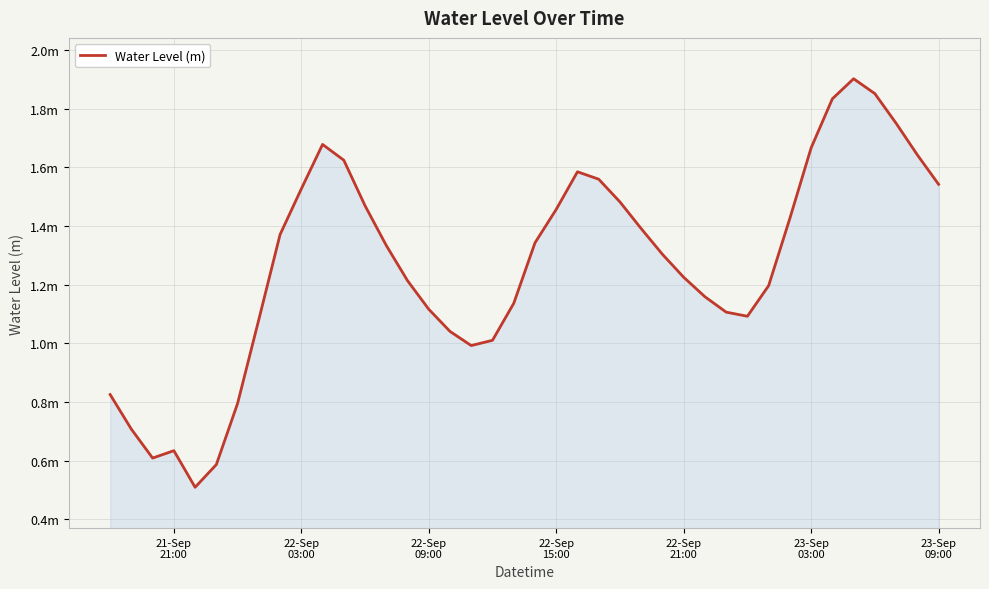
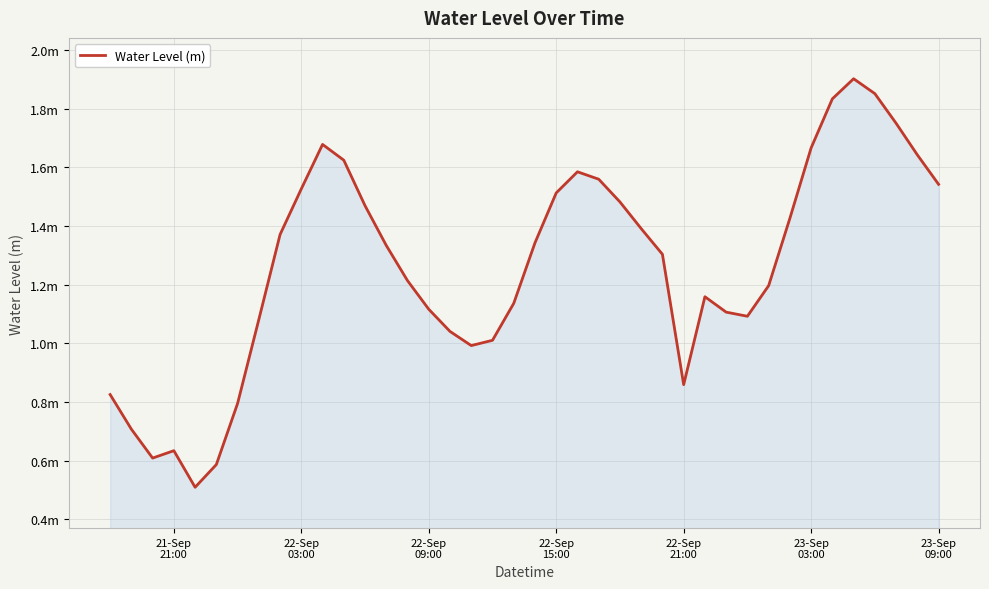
  {
    "21-Sep 21:00": "0.63m",
    "22-Sep 03:00": "1.53m",
    "22-Sep 09:00": "1.12m",
-   "22-Sep 15:00": "1.46m",
-   "22-Sep 21:00": "1.23m",
+   "22-Sep 15:00": "1.51m",
+   "22-Sep 21:00": "0.86m",
    "23-Sep 03:00": "1.67m",
    "23-Sep 09:00": "1.54m"
  }
